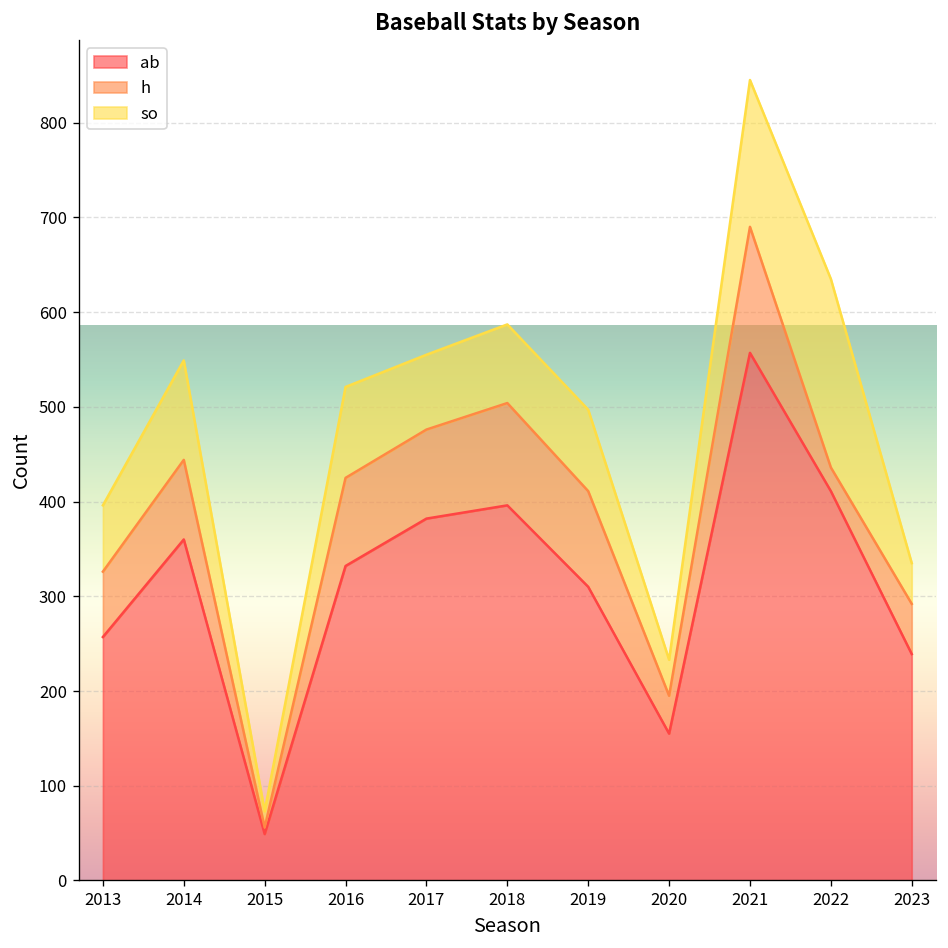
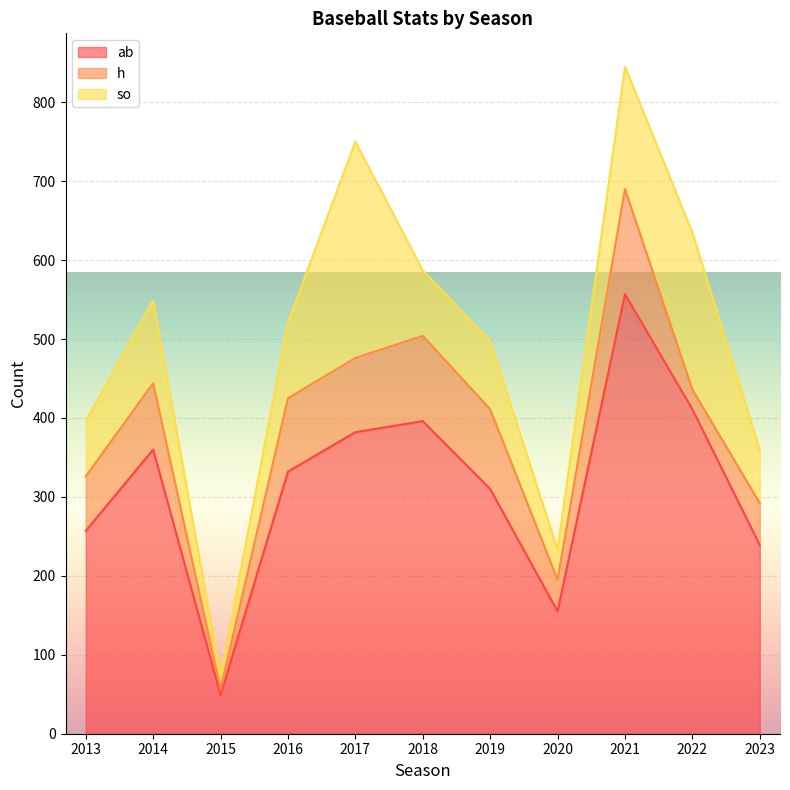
  {
    "ab": {
      "2013": 260,
      "2014": 360,
      "2015": 50,
      "2016": 330,
      "2017": 380,
      "2018": 400,
      "2019": 310,
      "2020": 160,
      "2021": 560,
      "2022": 410,
      "2023": 240
    },
    "h": {
      "2013": 70,
      "2014": 80,
      "2015": 10,
      "2016": 90,
      "2017": 90,
      "2018": 110,
      "2019": 100,
      "2020": 40,
      "2021": 130,
      "2022": 30,
      "2023": 50
    },
    "so": {
      "2013": 70,
      "2014": 110,
      "2015": 20,
      "2016": 100,
-     "2017": 80,
+     "2017": 270,
      "2018": 80,
      "2019": 90,
      "2020": 40,
      "2021": 160,
      "2022": 200,
-     "2023": 40
+     "2023": 70
    }
  }
